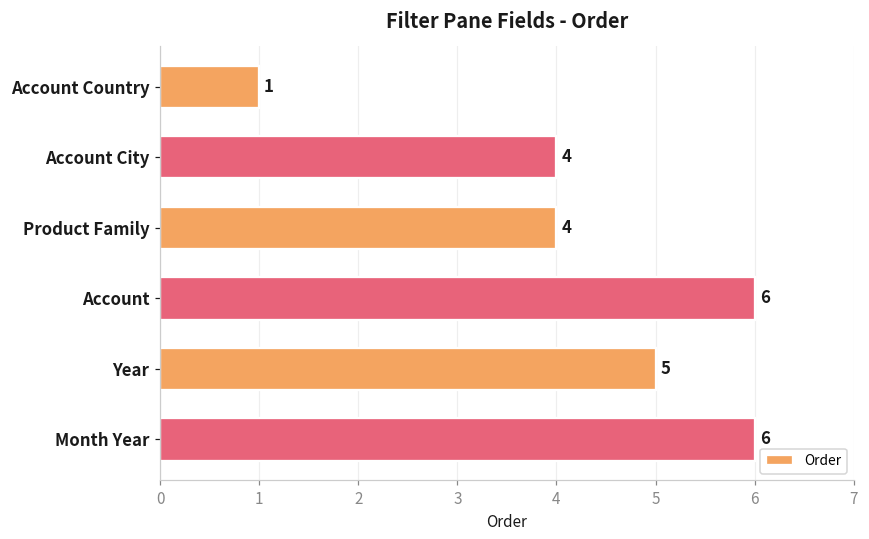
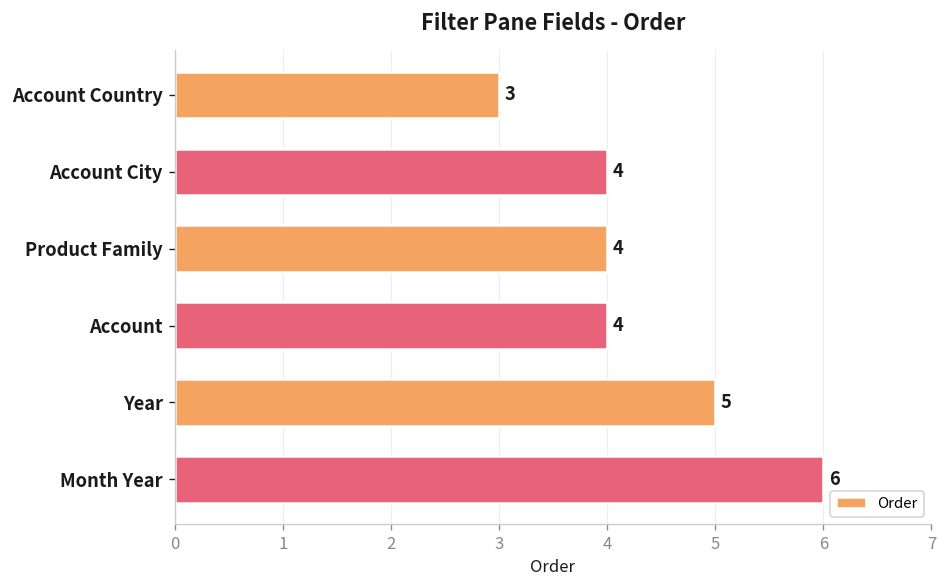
  {
-   "Account Country": 1,
+   "Account Country": 3,
    "Account City": 4,
    "Product Family": 4,
-   "Account": 6,
+   "Account": 4,
    "Year": 5,
    "Month Year": 6
  }
